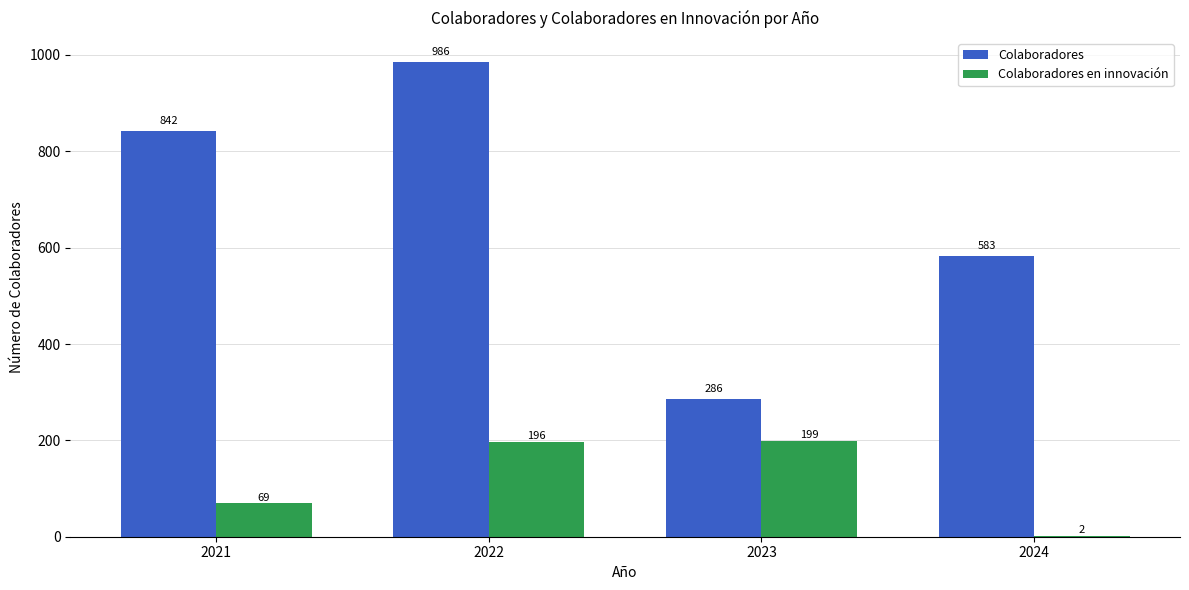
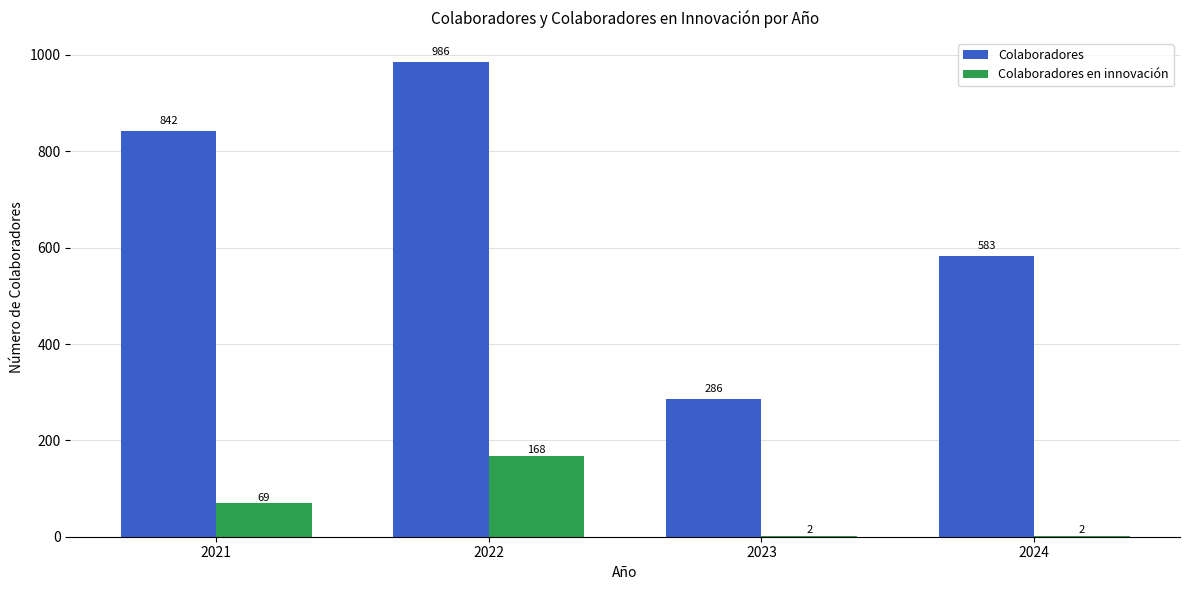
  {
    "Colaboradores": {
      "2021": 842,
      "2022": 986,
      "2023": 286,
      "2024": 583
    },
    "Colaboradores en innovación": {
      "2021": 69,
-     "2022": 196,
-     "2023": 199,
+     "2022": 168,
+     "2023": 2,
      "2024": 2
    }
  }
